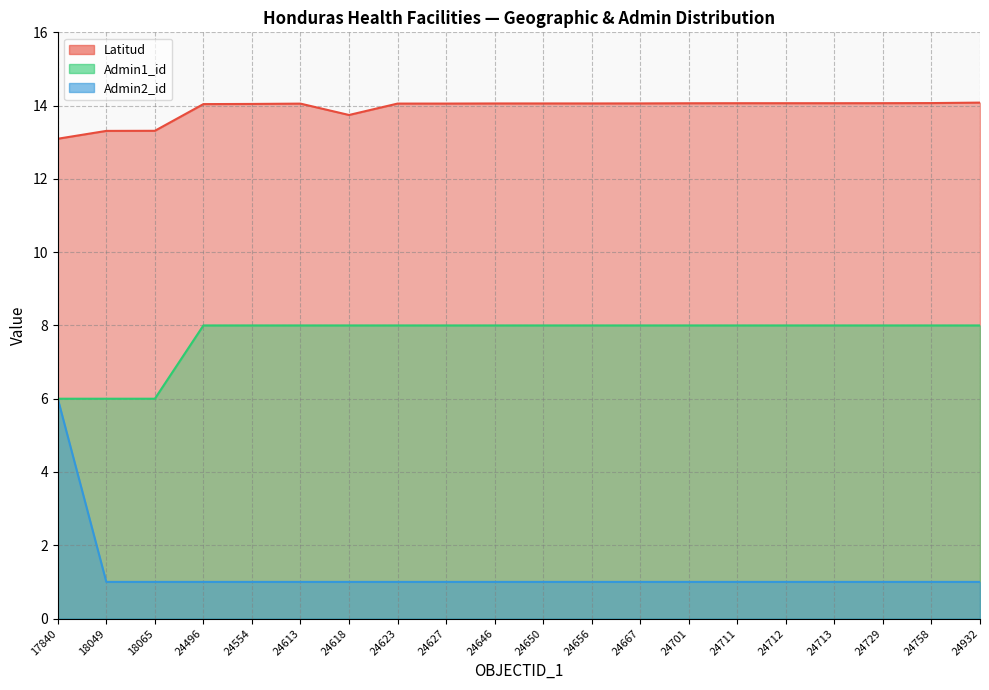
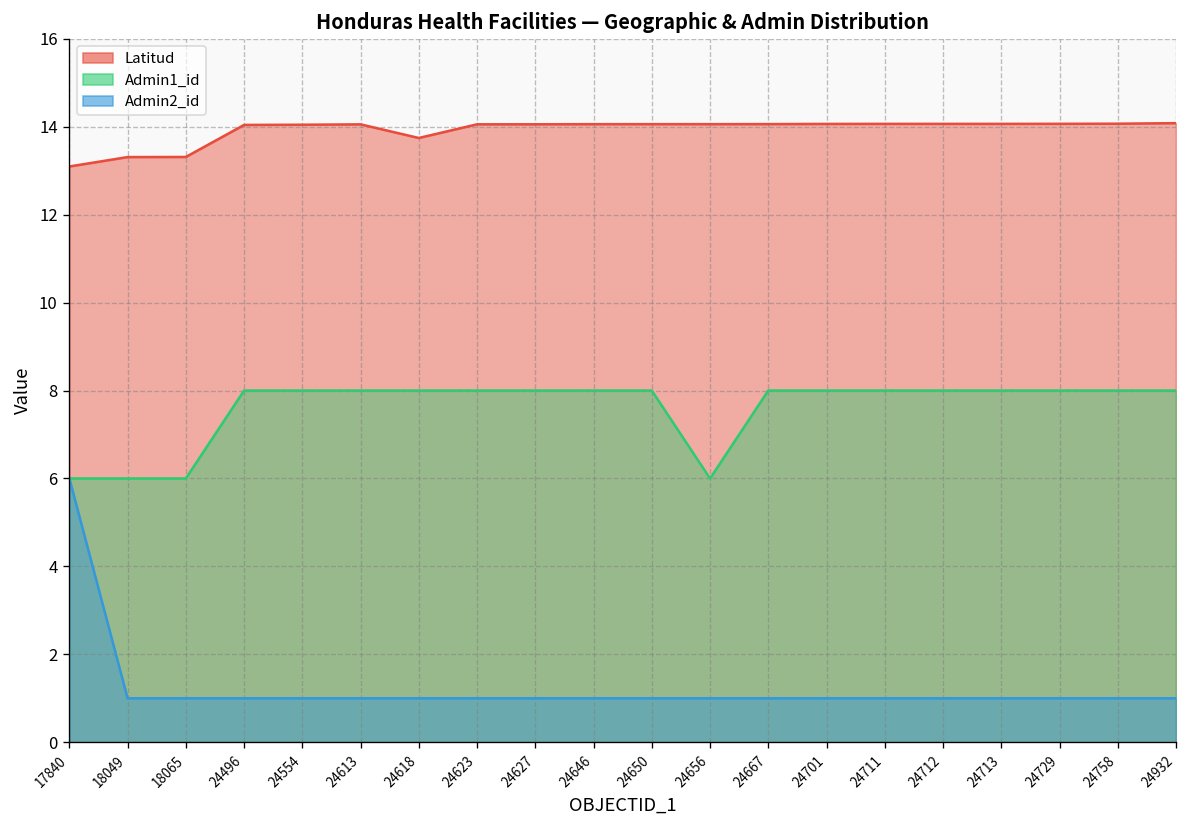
  {
    "Latitud": {
      "17840": 13.1,
      "18049": 13.3,
      "18065": 13.3,
      "24496": 14,
      "24554": 14,
      "24613": 14,
      "24618": 13.7,
      "24623": 14,
      "24627": 14,
      "24646": 14,
      "24650": 14,
      "24656": 14,
      "24667": 14,
      "24701": 14,
      "24711": 14,
      "24712": 14,
      "24713": 14,
      "24729": 14,
      "24758": 14.1,
      "24932": 14.1
    },
    "Admin1_id": {
      "18049": 6,
      "18065": 6,
      "24496": 8,
      "24554": 8,
      "24613": 8,
      "24618": 8,
      "24623": 8,
      "24627": 8,
      "24646": 8,
      "24650": 8,
-     "24656": 8,
+     "24656": 6,
      "24667": 8,
      "24701": 8,
      "24711": 8,
      "24712": 8,
      "24713": 8,
      "24729": 8,
      "24758": 8,
      "24932": 8
    },
    "Admin2_id": {
      "18049": 1,
      "18065": 1,
      "24496": 1,
      "24554": 1,
      "24613": 1,
      "24618": 1,
      "24623": 1,
      "24627": 1,
      "24646": 1,
      "24650": 1,
      "24656": 1,
      "24667": 1,
      "24701": 1,
      "24711": 1,
      "24712": 1,
      "24713": 1,
      "24729": 1,
      "24758": 1,
      "24932": 1
    }
  }
